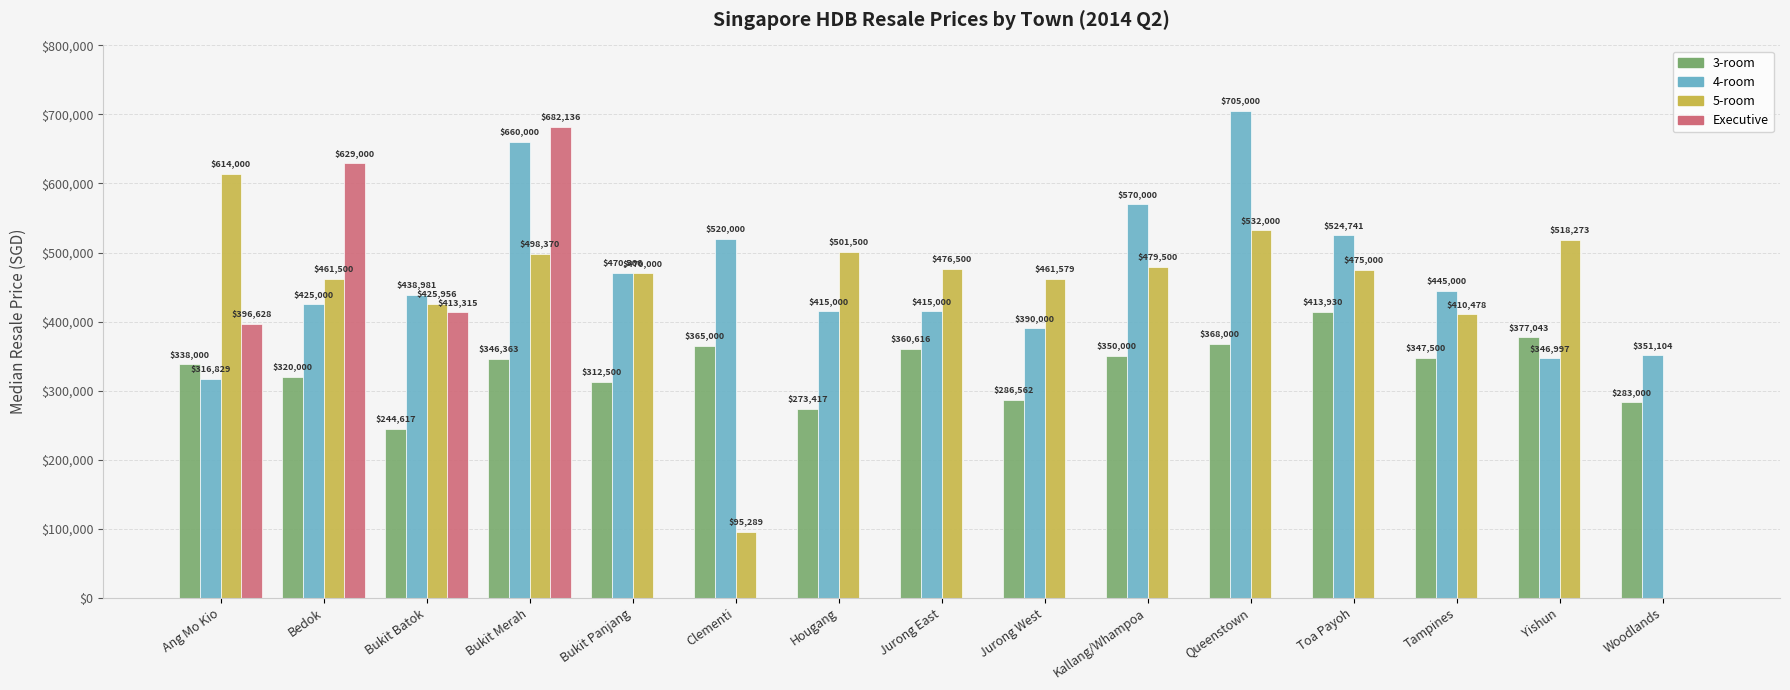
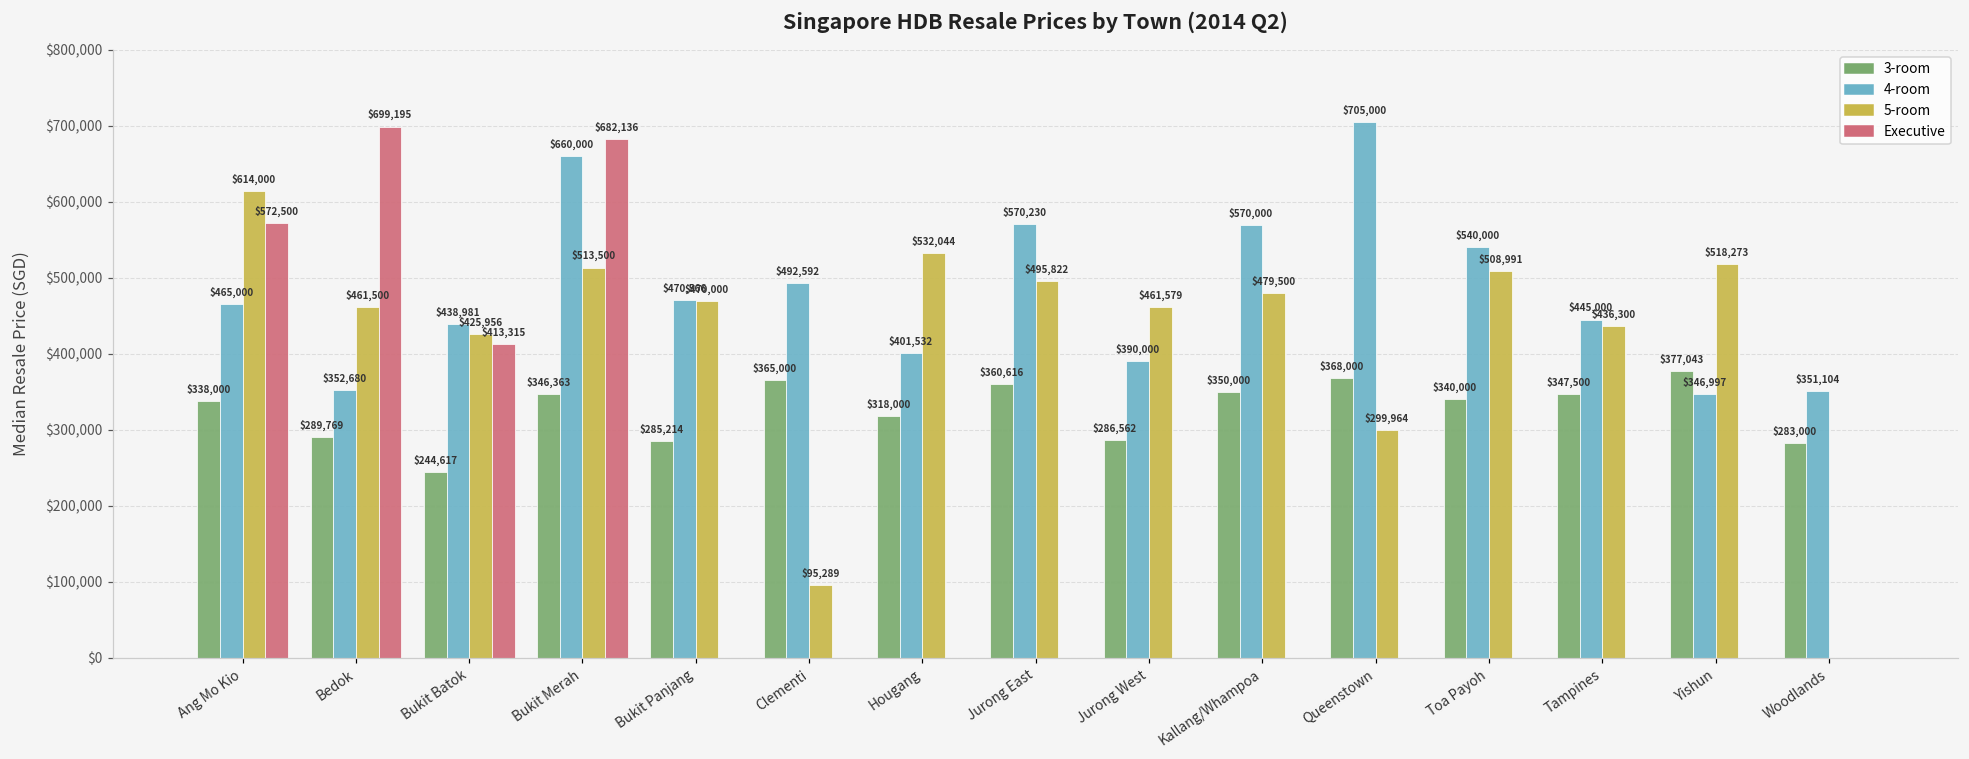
  {
    "3-room": {
      "Ang Mo Kio": "$338,000",
-     "Bedok": "$320,000",
+     "Bedok": "$289,769",
      "Bukit Batok": "$244,617",
      "Bukit Merah": "$346,363",
-     "Bukit Panjang": "$312,500",
+     "Bukit Panjang": "$285,214",
      "Clementi": "$365,000",
-     "Hougang": "$273,417",
+     "Hougang": "$318,000",
      "Jurong East": "$360,616",
      "Jurong West": "$286,562",
      "Kallang/Whampoa": "$350,000",
      "Queenstown": "$368,000",
-     "Toa Payoh": "$413,930",
+     "Toa Payoh": "$340,000",
      "Tampines": "$347,500",
      "Yishun": "$377,043",
      "Woodlands": "$283,000"
    },
    "4-room": {
-     "Ang Mo Kio": "$316,829",
-     "Bedok": "$425,000",
+     "Ang Mo Kio": "$465,000",
+     "Bedok": "$352,680",
      "Bukit Batok": "$438,981",
      "Bukit Merah": "$660,000",
-     "Clementi": "$520,000",
-     "Hougang": "$415,000",
-     "Jurong East": "$415,000",
+     "Clementi": "$492,592",
+     "Hougang": "$401,532",
+     "Jurong East": "$570,230",
      "Jurong West": "$390,000",
      "Kallang/Whampoa": "$570,000",
      "Queenstown": "$705,000",
-     "Toa Payoh": "$524,741",
+     "Toa Payoh": "$540,000",
      "Yishun": "$346,997",
      "Woodlands": "$351,104"
    },
    "5-room": {
      "Ang Mo Kio": "$614,000",
      "Bedok": "$461,500",
      "Bukit Batok": "$425,956",
-     "Bukit Merah": "$498,370",
+     "Bukit Merah": "$513,500",
      "Clementi": "$95,289",
-     "Hougang": "$501,500",
-     "Jurong East": "$476,500",
+     "Hougang": "$532,044",
+     "Jurong East": "$495,822",
      "Jurong West": "$461,579",
      "Kallang/Whampoa": "$479,500",
-     "Queenstown": "$532,000",
-     "Toa Payoh": "$475,000",
-     "Tampines": "$410,478",
+     "Queenstown": "$299,964",
+     "Toa Payoh": "$508,991",
+     "Tampines": "$436,300",
      "Yishun": "$518,273"
    },
    "Executive": {
-     "Ang Mo Kio": "$396,628",
-     "Bedok": "$629,000",
+     "Ang Mo Kio": "$572,500",
+     "Bedok": "$699,195",
      "Bukit Batok": "$413,315",
      "Bukit Merah": "$682,136"
    }
  }
